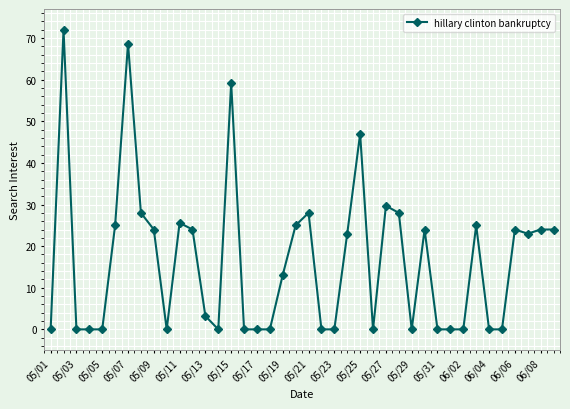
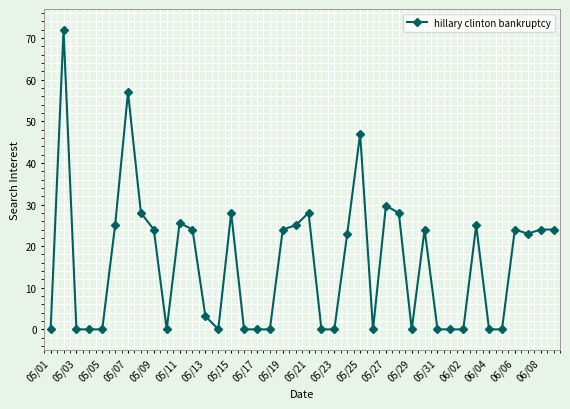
  {
    "05/01": 0,
    "05/03": 0,
    "05/05": 0,
-   "05/07": 69,
+   "05/07": 57,
    "05/09": 24,
    "05/11": 26,
    "05/13": 3,
-   "05/15": 59,
+   "05/15": 28,
    "05/17": 0,
-   "05/19": 13,
+   "05/19": 24,
    "05/21": 28,
    "05/23": 0,
    "05/25": 47,
    "05/27": 30,
    "05/29": 0,
    "05/31": 0,
    "06/02": 0,
    "06/04": 0,
    "06/06": 24,
    "06/08": 24
  }
